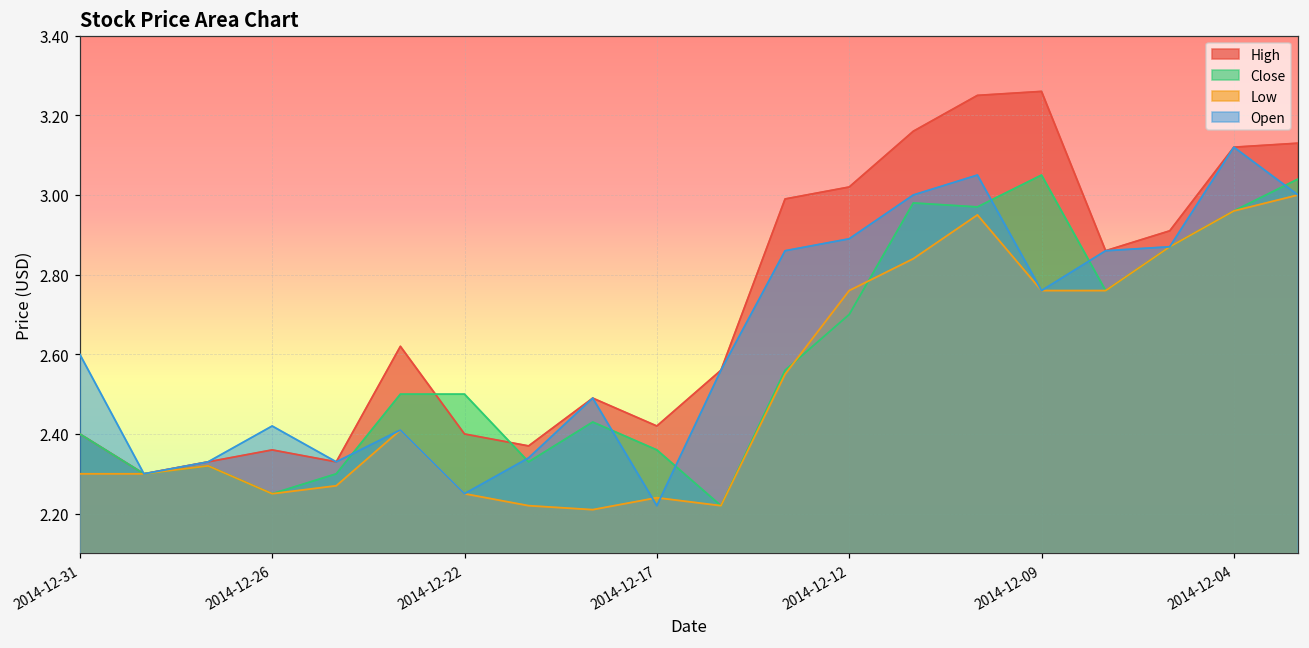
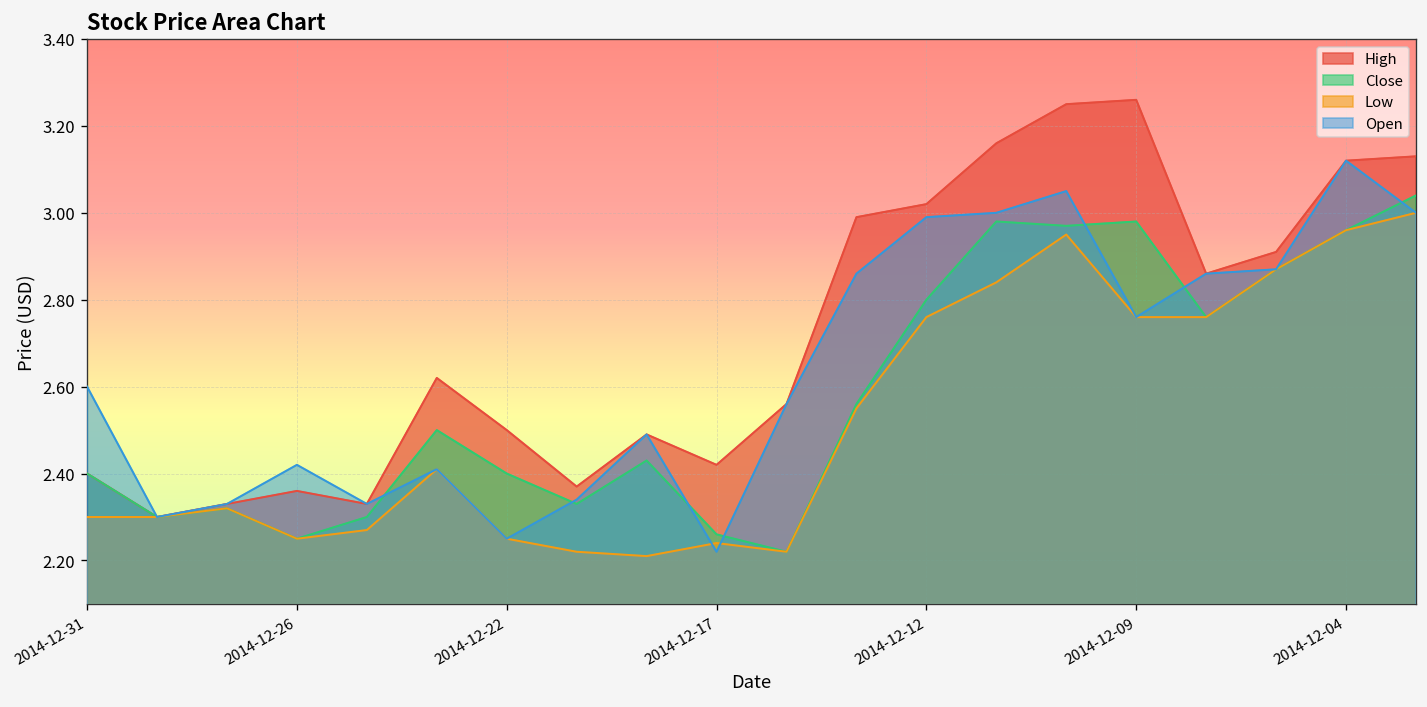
  {
    "High": {
      "2014-12-26": 2.36,
-     "2014-12-22": 2.4,
+     "2014-12-22": 2.5,
      "2014-12-17": 2.42,
      "2014-12-12": 3.02,
      "2014-12-09": 3.26
    },
    "Close": {
-     "2014-12-22": 2.5,
-     "2014-12-17": 2.36,
-     "2014-12-12": 2.7,
-     "2014-12-09": 3.05
+     "2014-12-22": 2.4,
+     "2014-12-17": 2.26,
+     "2014-12-12": 2.8,
+     "2014-12-09": 2.98
    },
    "Low": {
      "2014-12-31": 2.30,
      "2014-12-17": 2.24,
      "2014-12-12": 2.76
    },
    "Open": {
      "2014-12-31": 2.60,
      "2014-12-26": 2.42,
      "2014-12-17": 2.22,
-     "2014-12-12": 2.89
+     "2014-12-12": 2.99
    }
  }
